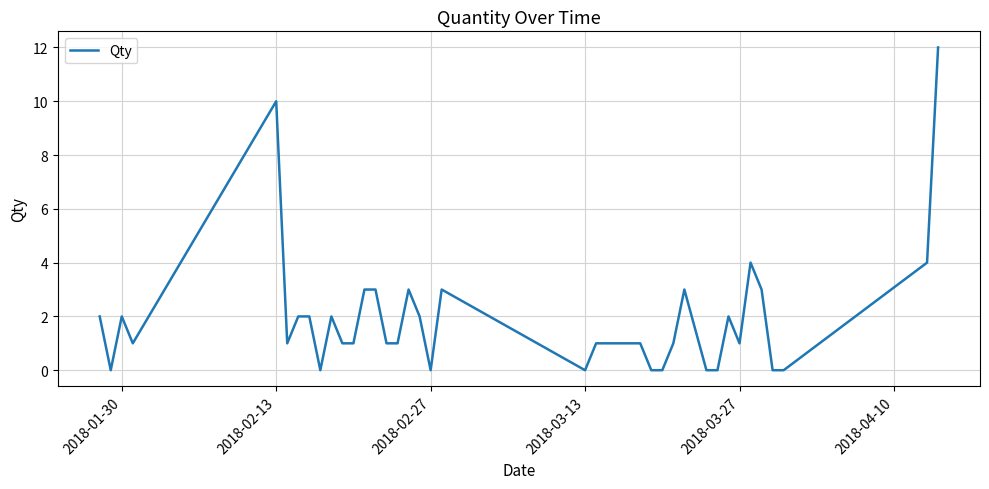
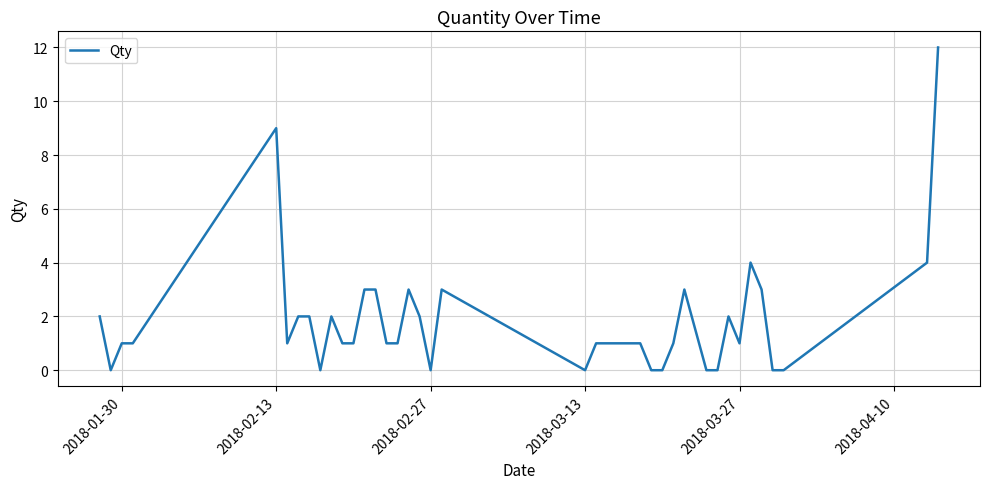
  {
-   "2018-01-30": 2,
-   "2018-02-13": 10,
+   "2018-01-30": 1,
+   "2018-02-13": 9,
    "2018-02-27": 0,
    "2018-03-13": 0,
    "2018-03-27": 1
  }
